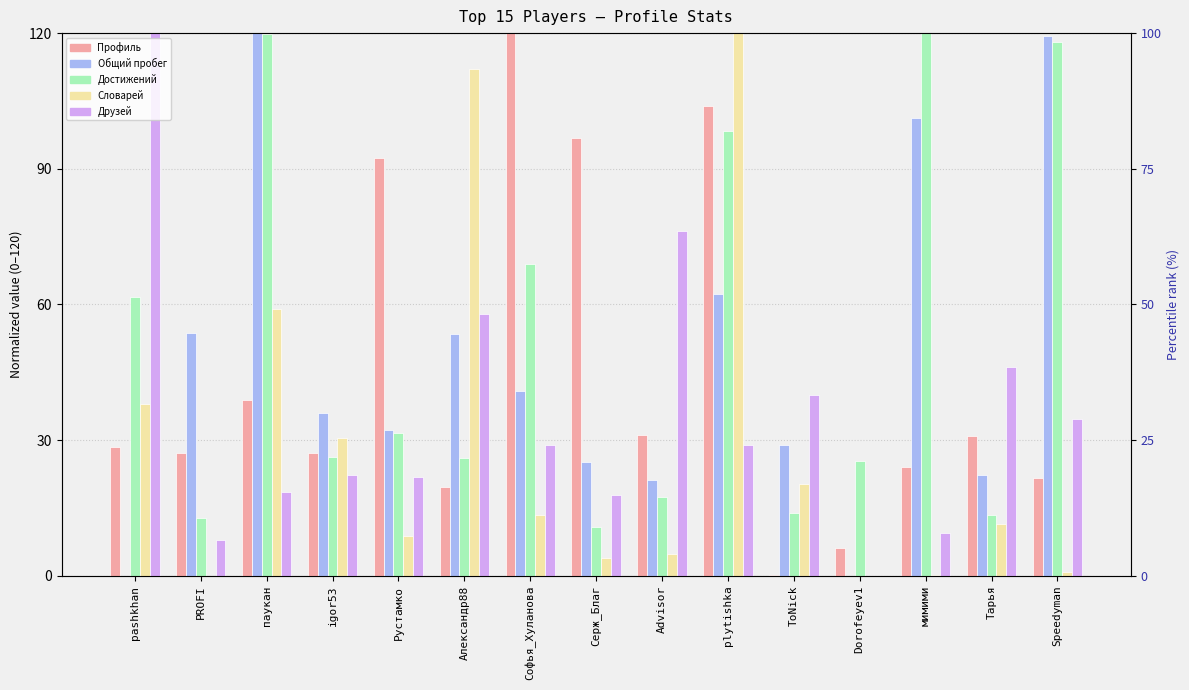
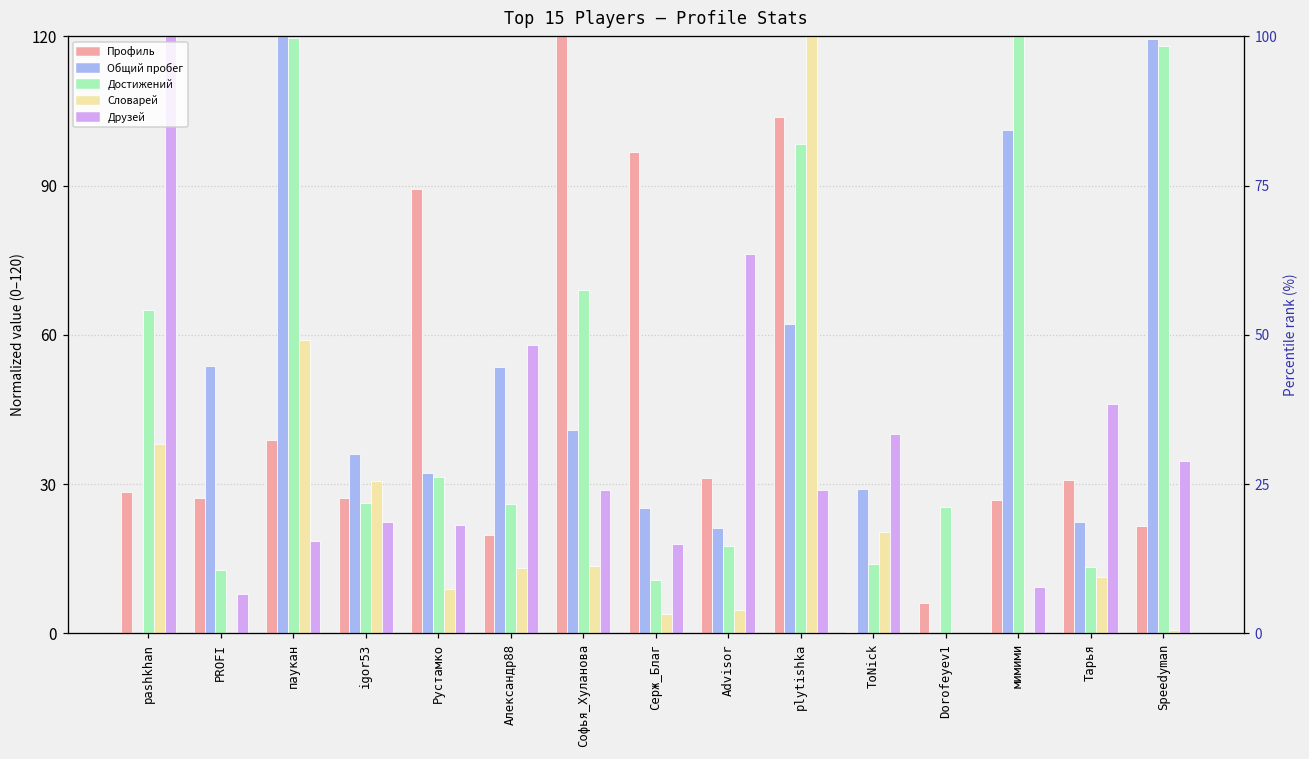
  {
    "Профиль": {
      "pashkhan": 28,
      "PROFI": 27,
      "паукан": 39,
      "igor53": 27,
-     "Рустамко": 92,
+     "Рустамко": 89,
      "Александр88": 20,
      "Софья_Хуланова": 120,
      "Серж_Благ": 97,
      "Advisor": 31,
      "plytishka": 104,
      "Dorofeyev1": 6,
-     "мимими": 24,
+     "мимими": 27,
      "Тарья": 31,
      "Speedyman": 22
    },
    "Достижений": {
-     "pashkhan": 62,
+     "pashkhan": 65,
      "PROFI": 13,
      "паукан": 120,
      "igor53": 26,
      "Рустамко": 31,
      "Александр88": 26,
      "Софья_Хуланова": 69,
      "Серж_Благ": 11,
      "Advisor": 17,
      "plytishka": 98,
      "ToNick": 14,
      "Dorofeyev1": 25,
      "мимими": 120,
      "Тарья": 13,
      "Speedyman": 118
    },
    "Словарей": {
      "pashkhan": 38,
      "PROFI": 0,
      "паукан": 59,
      "igor53": 31,
      "Рустамко": 9,
-     "Александр88": 112,
+     "Александр88": 13,
      "Софья_Хуланова": 14,
      "Серж_Благ": 4,
      "Advisor": 5,
      "plytishka": 120,
      "ToNick": 20,
      "Dorofeyev1": 0,
      "Тарья": 11,
      "Speedyman": 1
    }
  }
